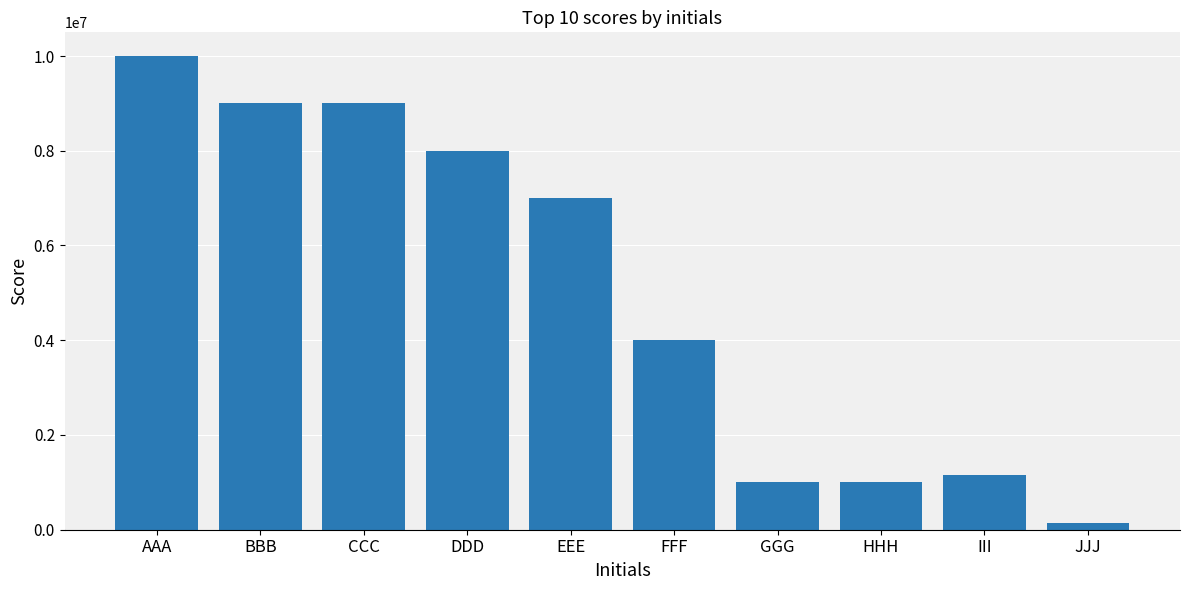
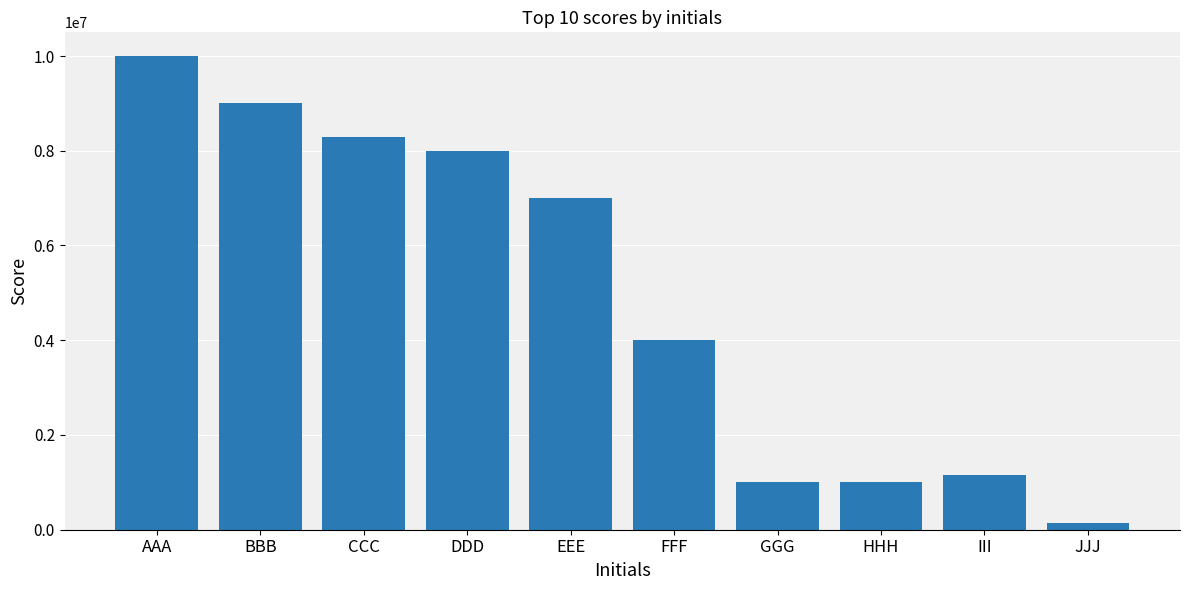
  {
    "AAA": 10000000,
    "BBB": 9000000,
-   "CCC": 9000000,
+   "CCC": 8300000,
    "DDD": 8000000,
    "EEE": 7000000,
    "FFF": 4000000,
    "GGG": 1000000,
    "HHH": 1000000,
    "III": 1200000,
    "JJJ": 200000
  }
